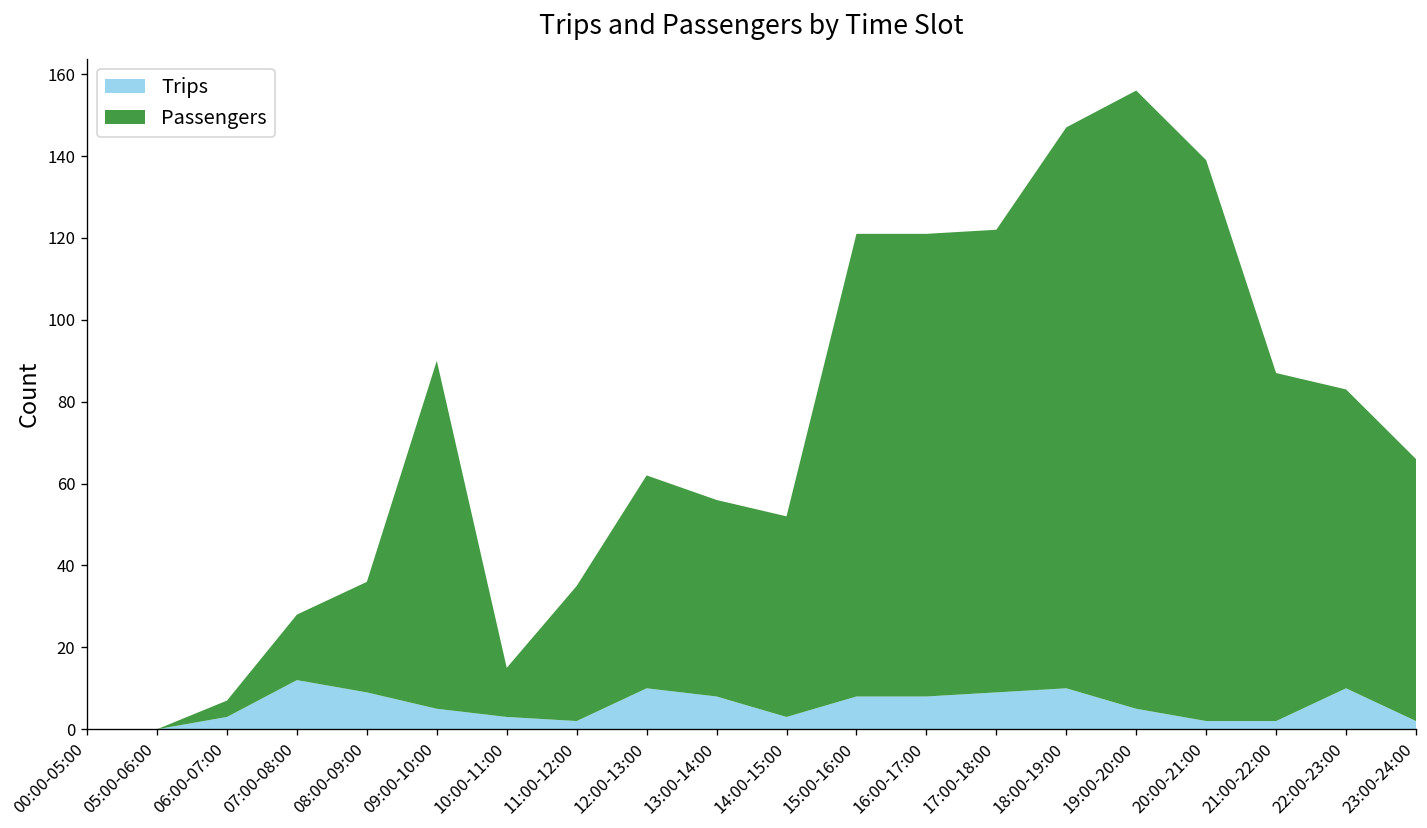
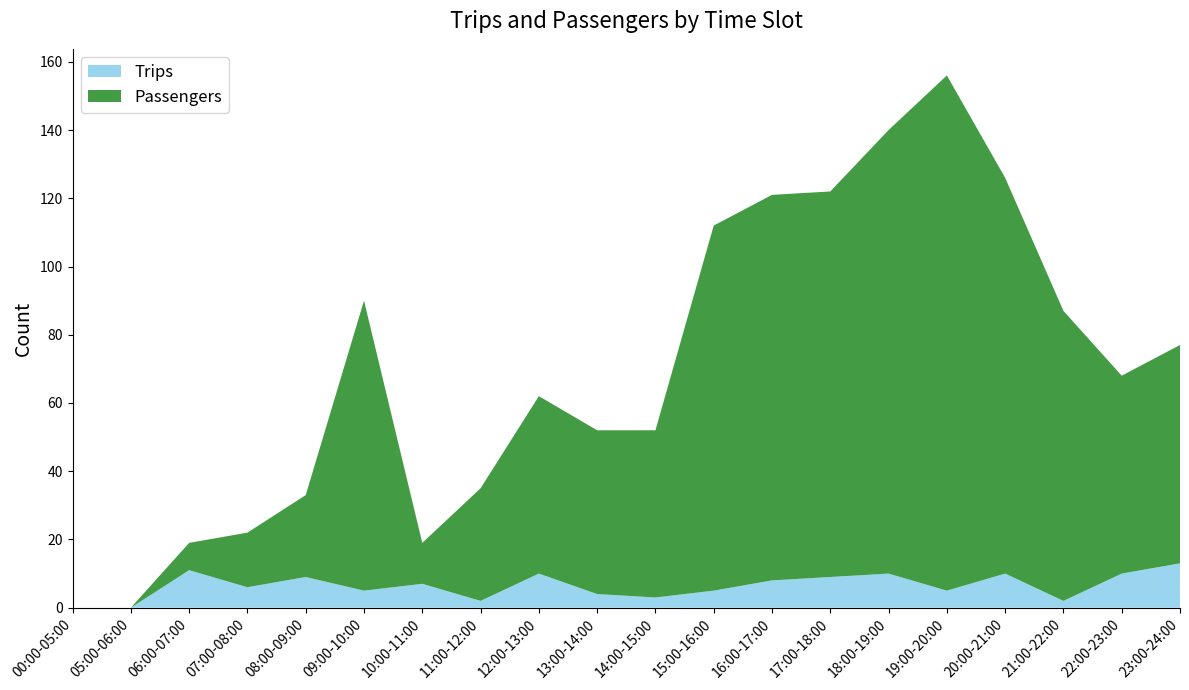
  {
    "Trips": {
-     "06:00-07:00": 3,
-     "07:00-08:00": 12,
+     "06:00-07:00": 11,
+     "07:00-08:00": 6,
      "08:00-09:00": 9,
      "09:00-10:00": 5,
-     "10:00-11:00": 3,
+     "10:00-11:00": 7,
      "11:00-12:00": 2,
      "12:00-13:00": 10,
-     "13:00-14:00": 8,
+     "13:00-14:00": 4,
      "14:00-15:00": 3,
-     "15:00-16:00": 8,
+     "15:00-16:00": 5,
      "16:00-17:00": 8,
      "17:00-18:00": 9,
      "18:00-19:00": 10,
      "19:00-20:00": 5,
-     "20:00-21:00": 2,
+     "20:00-21:00": 10,
      "21:00-22:00": 2,
      "22:00-23:00": 10,
-     "23:00-24:00": 2
+     "23:00-24:00": 13
    },
    "Passengers": {
-     "06:00-07:00": 4,
+     "06:00-07:00": 8,
      "07:00-08:00": 16,
-     "08:00-09:00": 27,
+     "08:00-09:00": 24,
      "09:00-10:00": 85,
      "10:00-11:00": 12,
      "11:00-12:00": 33,
      "12:00-13:00": 52,
      "13:00-14:00": 48,
      "14:00-15:00": 49,
-     "15:00-16:00": 113,
+     "15:00-16:00": 107,
      "16:00-17:00": 113,
      "17:00-18:00": 113,
-     "18:00-19:00": 137,
+     "18:00-19:00": 130,
      "19:00-20:00": 151,
-     "20:00-21:00": 137,
+     "20:00-21:00": 116,
      "21:00-22:00": 85,
-     "22:00-23:00": 73,
+     "22:00-23:00": 58,
      "23:00-24:00": 64
    }
  }
